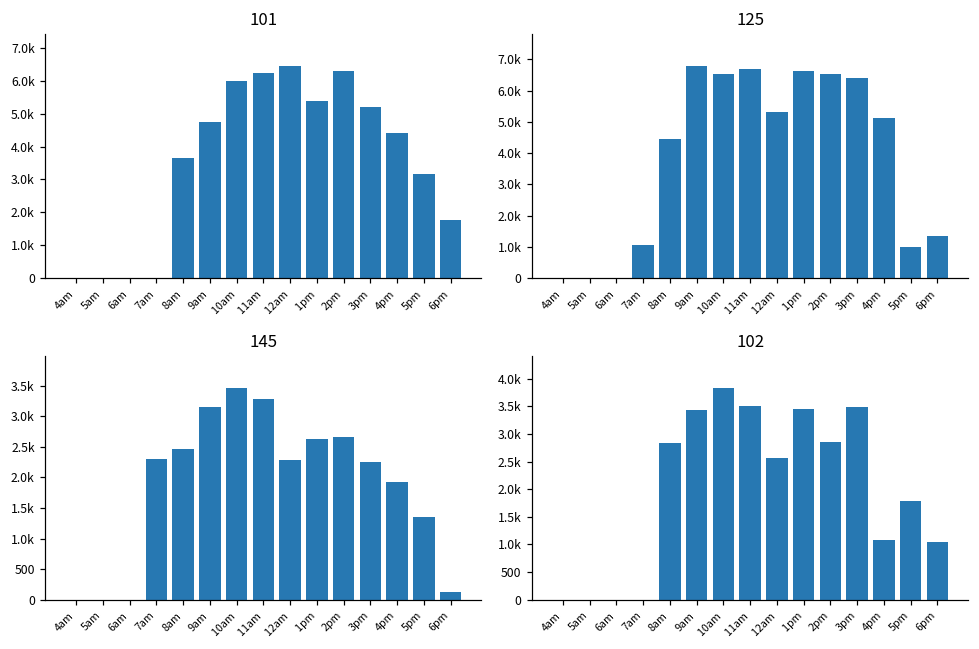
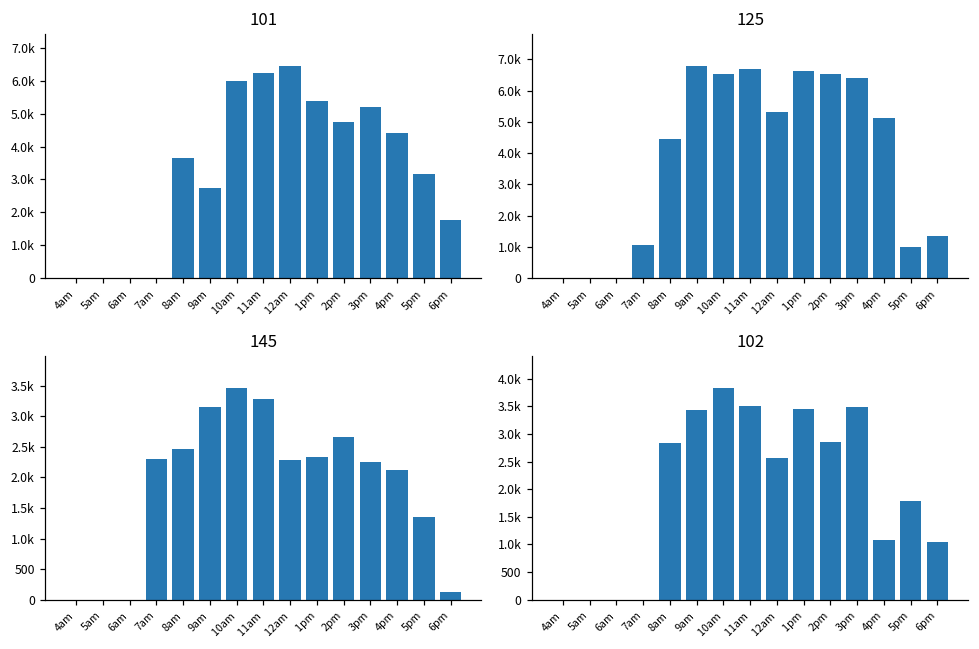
  {
    "101": {
      "4am": 0,
      "5am": 0,
      "6am": 0,
      "7am": 0,
      "8am": 3600,
-     "9am": 4800,
+     "9am": 2700,
      "10am": 6000,
      "11am": 6300,
      "12am": 6400,
      "1pm": 5400,
-     "2pm": 6300,
+     "2pm": 4800,
      "3pm": 5200,
      "4pm": 4400,
      "5pm": 3200,
      "6pm": 1800
    },
    "125": {
      "4am": 0,
      "5am": 0,
      "6am": 0,
      "7am": 1000,
      "8am": 4500,
      "9am": 6800,
      "10am": 6500,
      "11am": 6700,
      "12am": 5300,
      "1pm": 6600,
      "2pm": 6500,
      "3pm": 6400,
      "4pm": 5100,
      "5pm": 1000,
      "6pm": 1300
    },
    "145": {
      "4am": 0,
      "5am": 0,
      "6am": 0,
      "7am": 2300,
      "8am": 2500,
      "9am": 3100,
      "10am": 3500,
      "11am": 3300,
      "12am": 2300,
-     "1pm": 2600,
+     "1pm": 2300,
      "2pm": 2700,
      "3pm": 2200,
-     "4pm": 1900,
+     "4pm": 2100,
      "5pm": 1400,
      "6pm": 100
    },
    "102": {
      "4am": 0,
      "5am": 0,
      "6am": 0,
      "7am": 0,
      "8am": 2800,
      "9am": 3400,
      "10am": 3800,
      "11am": 3500,
      "12am": 2600,
      "1pm": 3400,
      "2pm": 2800,
      "3pm": 3500,
      "4pm": 1100,
      "5pm": 1800,
      "6pm": 1000
    }
  }
